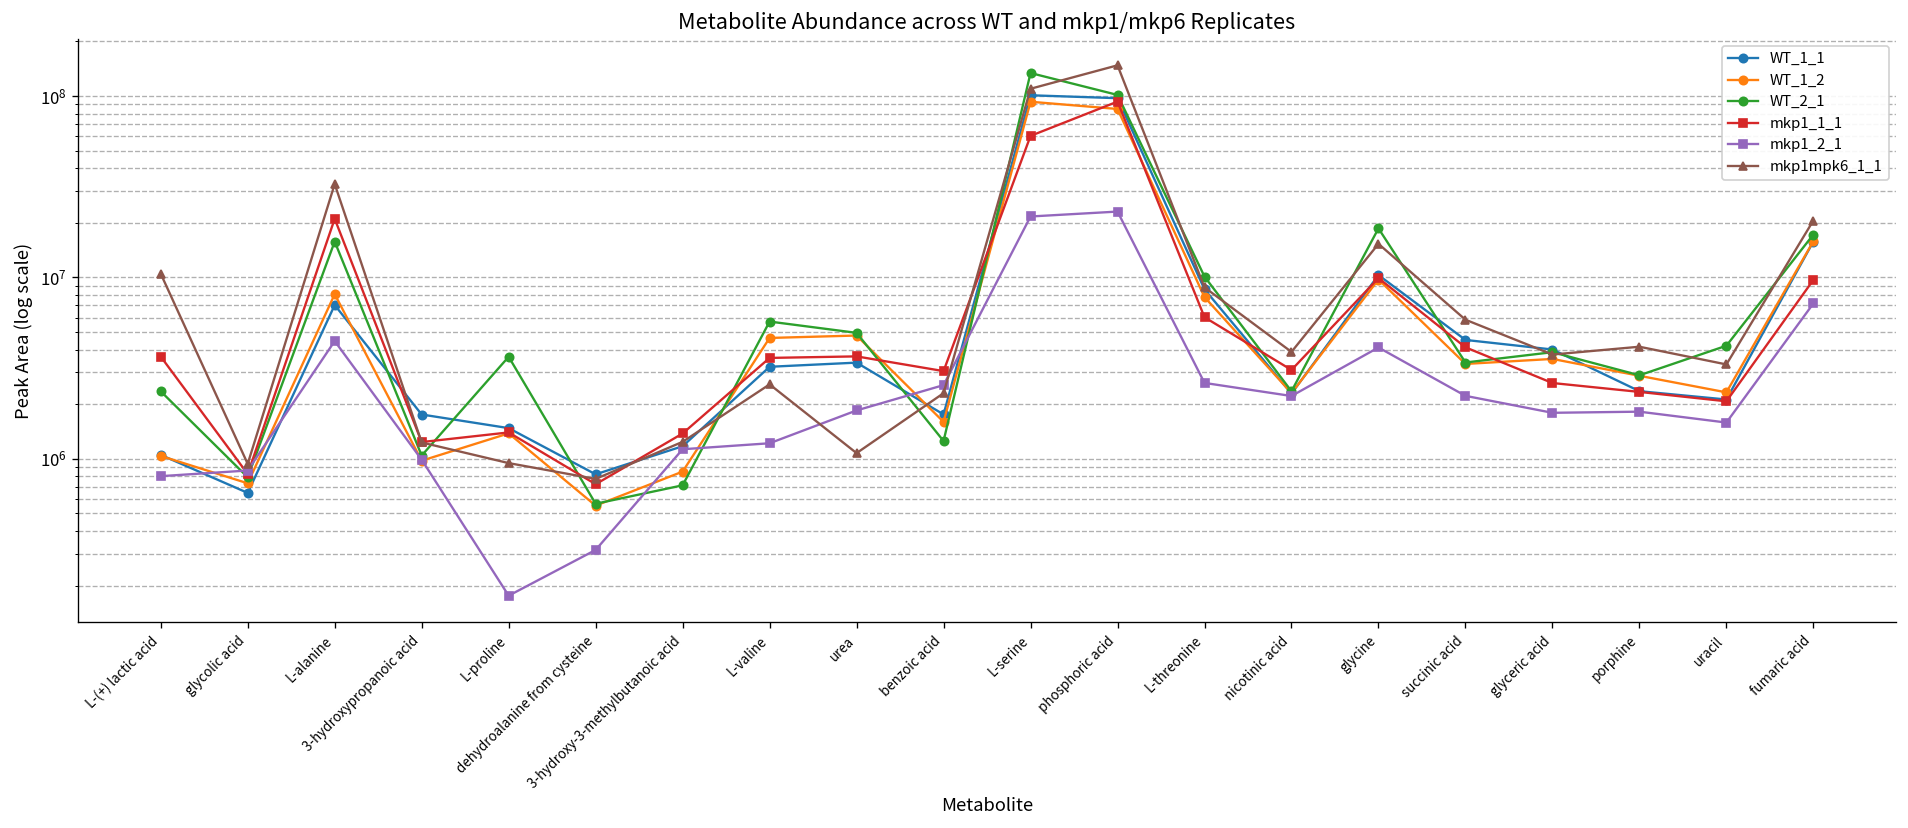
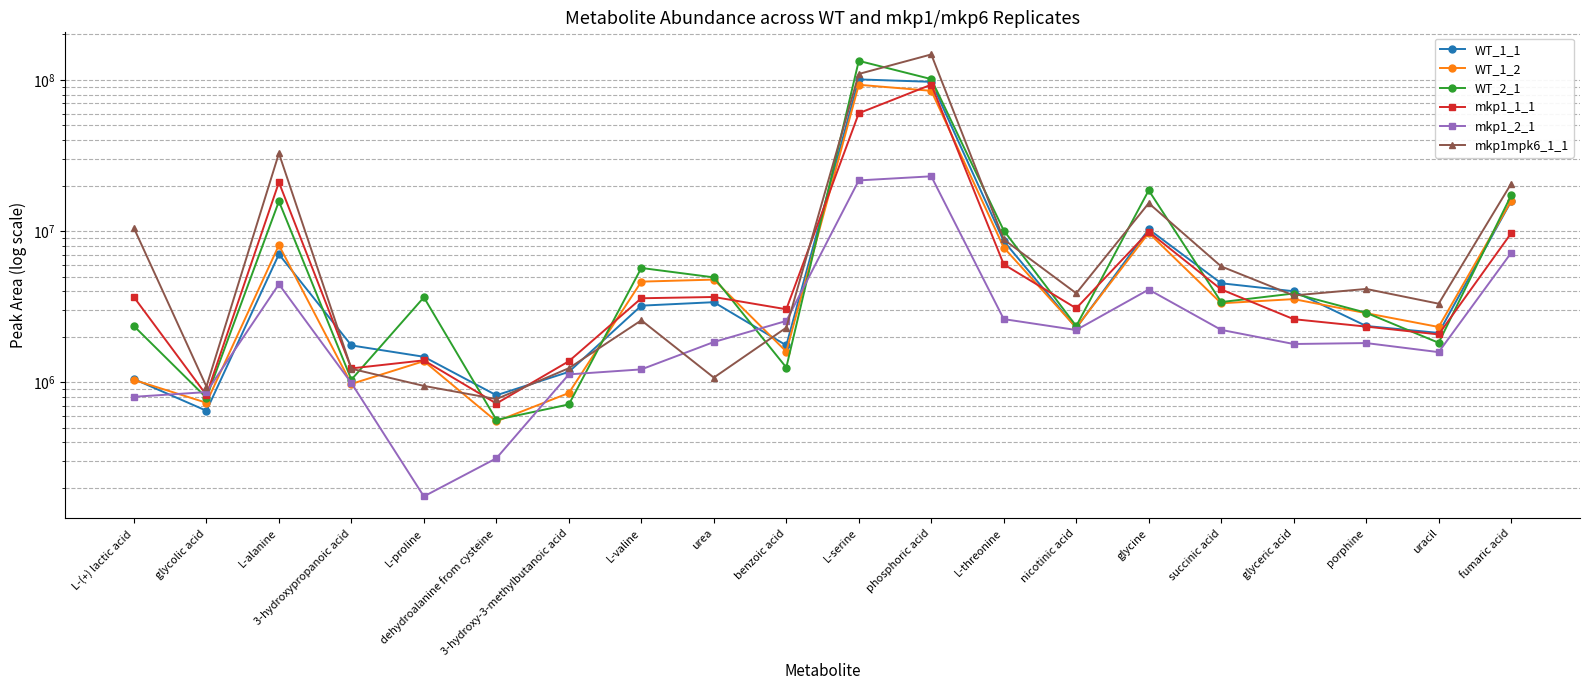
  {
    "WT_1_1": {
      "glycolic acid": 650000,
      "L-alanine": 7000000,
      "3-hydroxypropanoic acid": 1800000,
      "L-proline": 1500000,
      "dehydroalanine from cysteine": 800000,
      "L-valine": 3200000,
      "urea": 3400000,
      "benzoic acid": 1800000,
      "L-serine": 100000000,
      "phosphoric acid": 100000000,
      "succinic acid": 4500000
    },
    "WT_1_2": {
      "glycolic acid": 700000,
      "L-alanine": 8000000,
      "3-hydroxy-3-methylbutanoic acid": 800000,
      "L-valine": 4600000,
      "benzoic acid": 1600000,
      "L-serine": 90000000,
      "phosphoric acid": 80000000,
      "L-threonine": 8000000,
      "glyceric acid": 3600000,
      "uracil": 2300000
    },
    "WT_2_1": {
      "L-(+) lactic acid": 2400000,
      "glycolic acid": 800000,
      "L-alanine": 16000000,
      "3-hydroxypropanoic acid": 1000000,
      "L-proline": 3600000,
      "3-hydroxy-3-methylbutanoic acid": 700000,
      "L-valine": 5700000,
      "benzoic acid": 1300000,
      "L-serine": 130000000,
      "phosphoric acid": 100000000,
      "L-threonine": 10000000,
      "glycine": 19000000,
-     "uracil": 4200000,
+     "uracil": 1800000,
      "fumaric acid": 17000000
    },
    "mkp1_1_1": {
      "L-(+) lactic acid": 3700000,
      "glycolic acid": 800000,
      "L-alanine": 21000000,
      "dehydroalanine from cysteine": 700000,
      "3-hydroxy-3-methylbutanoic acid": 1400000,
      "L-valine": 3600000,
      "urea": 3700000,
      "benzoic acid": 3000000,
      "L-serine": 60000000,
      "phosphoric acid": 90000000,
      "L-threonine": 6000000,
      "nicotinic acid": 3100000,
      "succinic acid": 4100000,
      "glyceric acid": 2600000,
      "fumaric acid": 10000000
    },
    "mkp1_2_1": {
      "L-(+) lactic acid": 800000,
      "glycolic acid": 900000,
      "L-alanine": 4500000,
      "L-proline": 180000,
      "dehydroalanine from cysteine": 310000,
      "L-valine": 1200000,
      "urea": 1800000,
      "benzoic acid": 2500000,
      "L-serine": 22000000,
      "phosphoric acid": 23000000,
      "L-threonine": 2600000,
      "glycine": 4100000,
      "succinic acid": 2200000,
      "glyceric acid": 1800000,
      "porphine": 1800000,
      "uracil": 1600000,
      "fumaric acid": 7000000
    },
    "mkp1mpk6_1_1": {
      "L-(+) lactic acid": 10000000,
      "glycolic acid": 900000,
      "L-alanine": 33000000,
      "L-proline": 900000,
      "dehydroalanine from cysteine": 800000,
      "3-hydroxy-3-methylbutanoic acid": 1200000,
      "L-valine": 2600000,
      "urea": 1100000,
      "benzoic acid": 2300000,
      "L-serine": 110000000,
      "phosphoric acid": 150000000,
      "nicotinic acid": 3900000,
      "glycine": 15000000,
      "succinic acid": 5800000,
      "porphine": 4100000,
      "uracil": 3300000,
      "fumaric acid": 21000000
    }
  }
